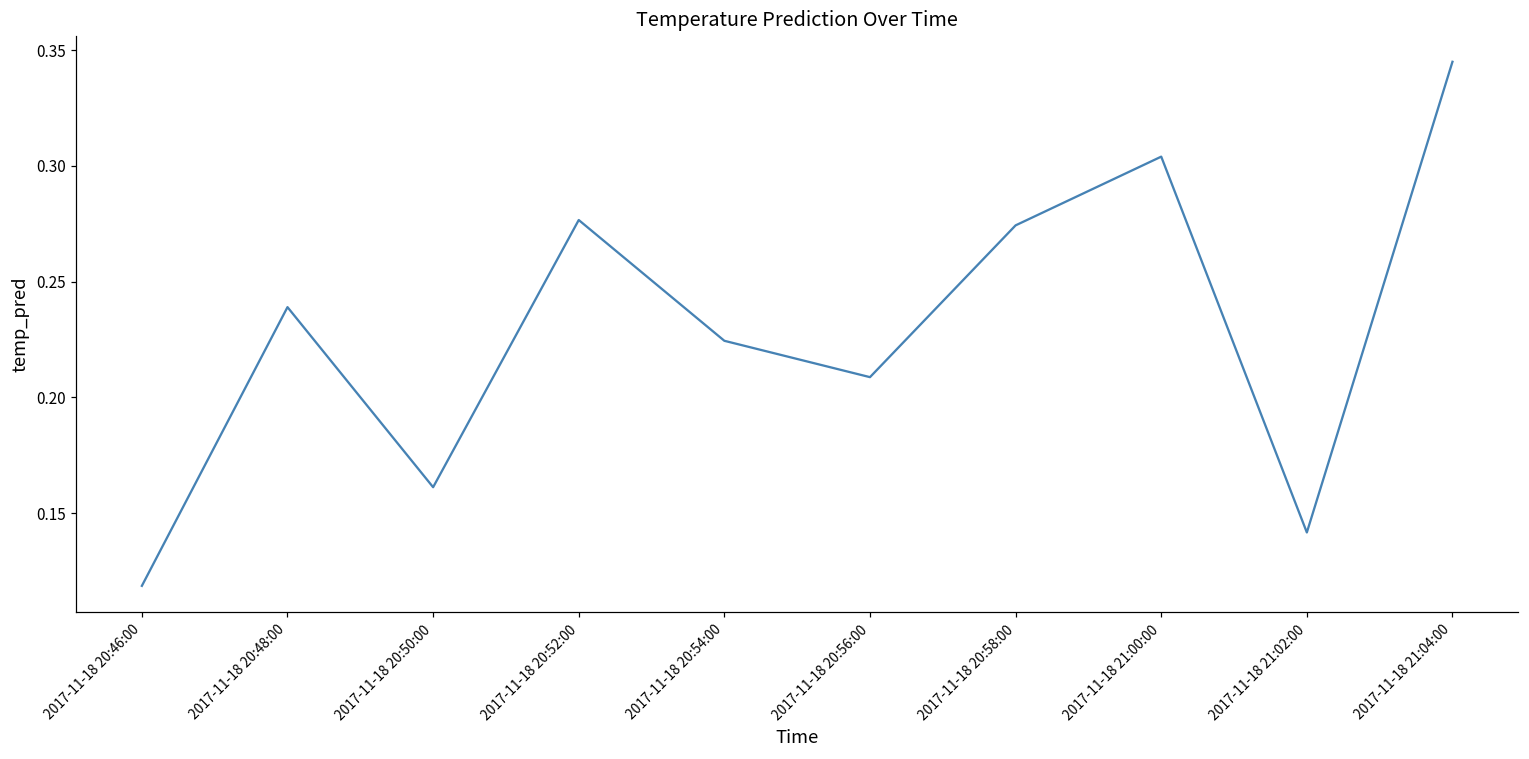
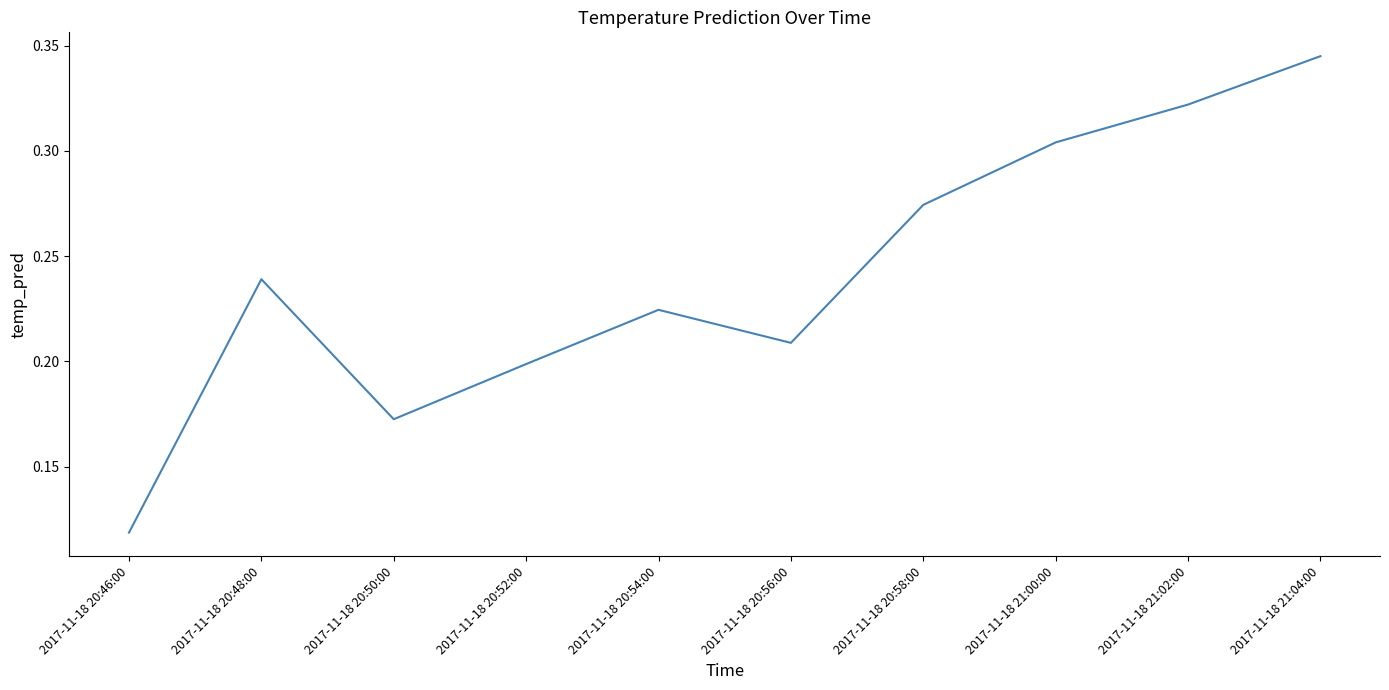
  {
    "2017-11-18 20:46:00": 0.119,
    "2017-11-18 20:48:00": 0.239,
-   "2017-11-18 20:50:00": 0.161,
-   "2017-11-18 20:52:00": 0.277,
+   "2017-11-18 20:50:00": 0.172,
+   "2017-11-18 20:52:00": 0.199,
    "2017-11-18 20:54:00": 0.224,
    "2017-11-18 20:56:00": 0.209,
    "2017-11-18 20:58:00": 0.274,
    "2017-11-18 21:00:00": 0.304,
-   "2017-11-18 21:02:00": 0.142,
+   "2017-11-18 21:02:00": 0.322,
    "2017-11-18 21:04:00": 0.345
  }
